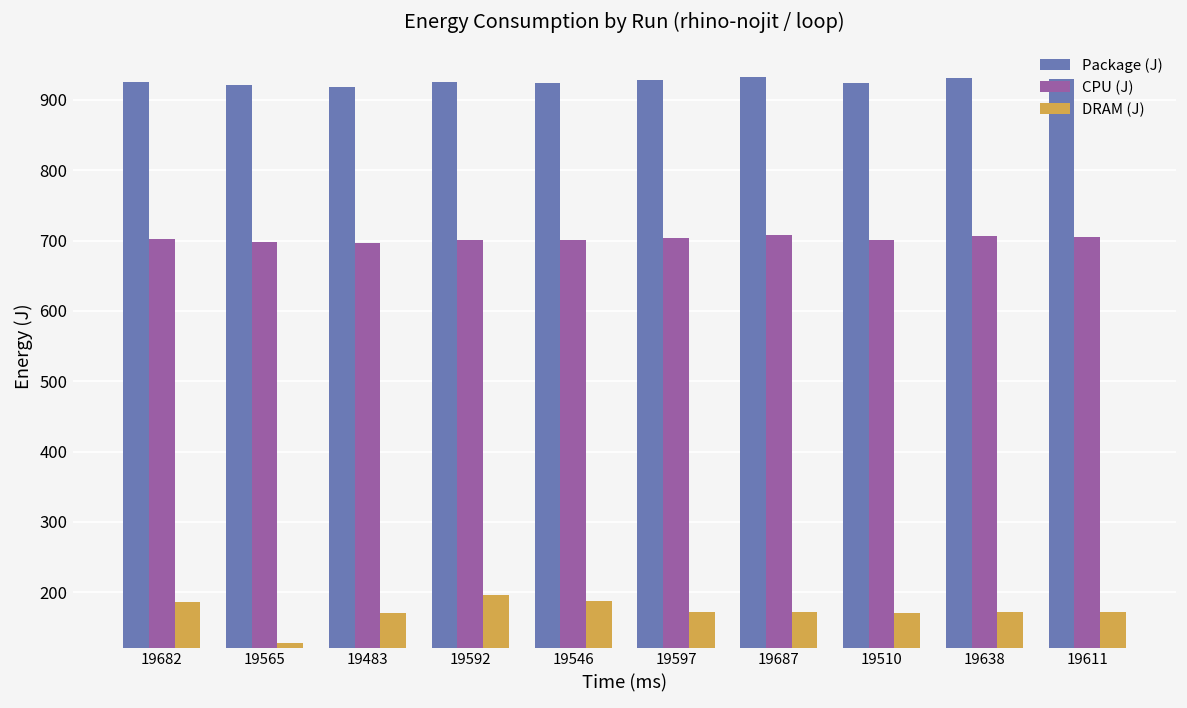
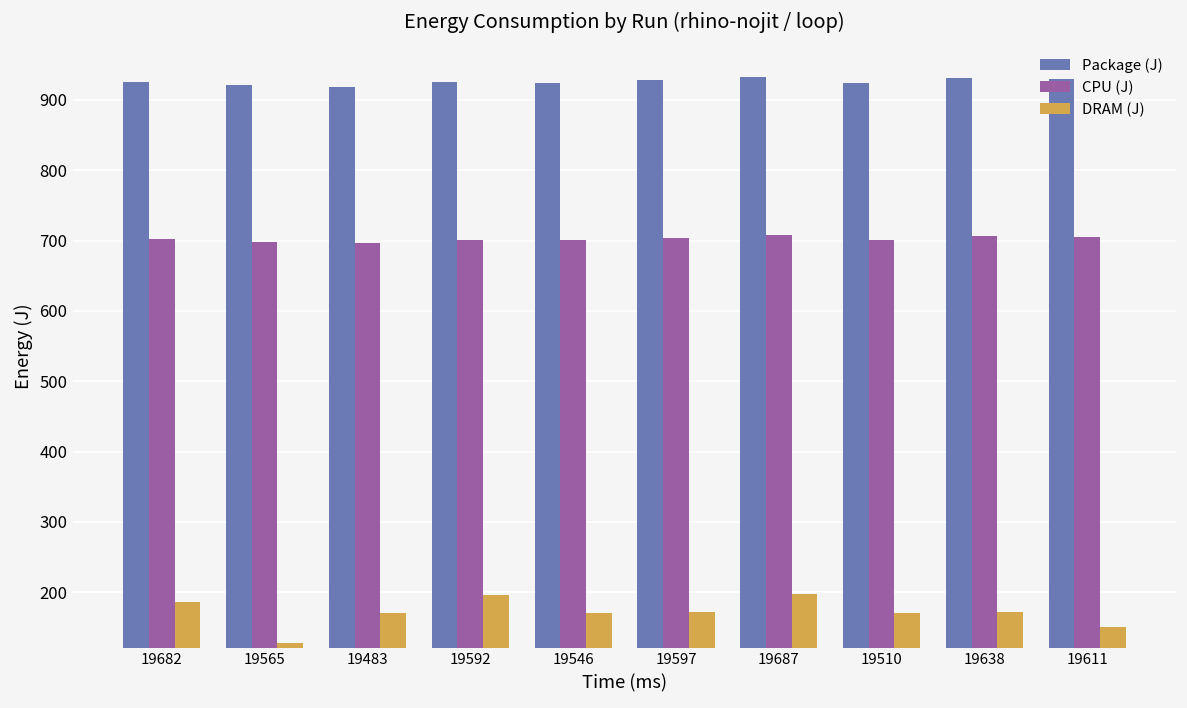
  {
    "DRAM (J)": {
      "19682": 190,
      "19565": 130,
      "19483": 170,
      "19592": 200,
-     "19546": 190,
+     "19546": 170,
      "19597": 170,
-     "19687": 170,
+     "19687": 200,
      "19510": 170,
      "19638": 170,
-     "19611": 170
+     "19611": 150
    }
  }
